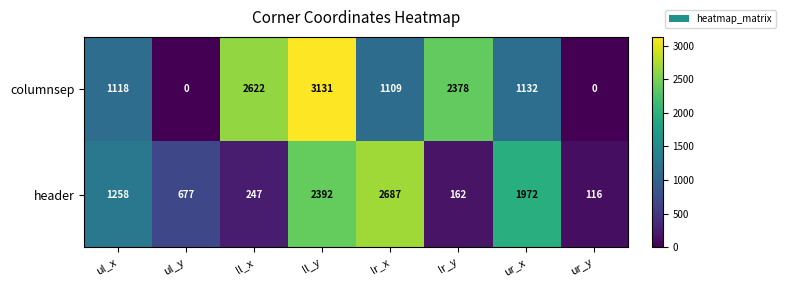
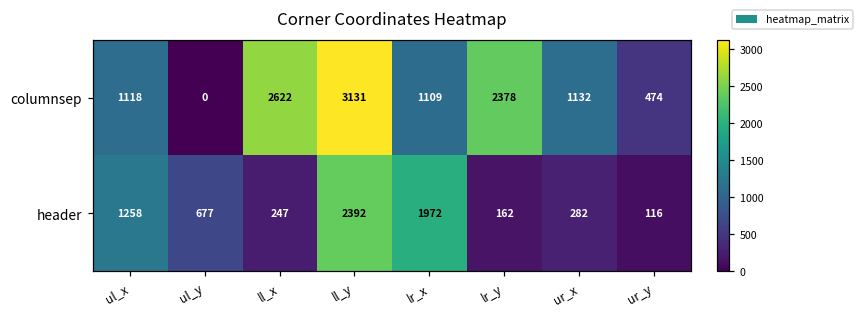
  {
    "columnsep": {
      "ul_x": 1118,
      "ul_y": 0,
      "ll_x": 2622,
      "ll_y": 3131,
      "lr_x": 1109,
      "lr_y": 2378,
      "ur_x": 1132,
-     "ur_y": 0
+     "ur_y": 474
    },
    "header": {
      "ul_x": 1258,
      "ul_y": 677,
      "ll_x": 247,
      "ll_y": 2392,
-     "lr_x": 2687,
+     "lr_x": 1972,
      "lr_y": 162,
-     "ur_x": 1972,
+     "ur_x": 282,
      "ur_y": 116
    }
  }
